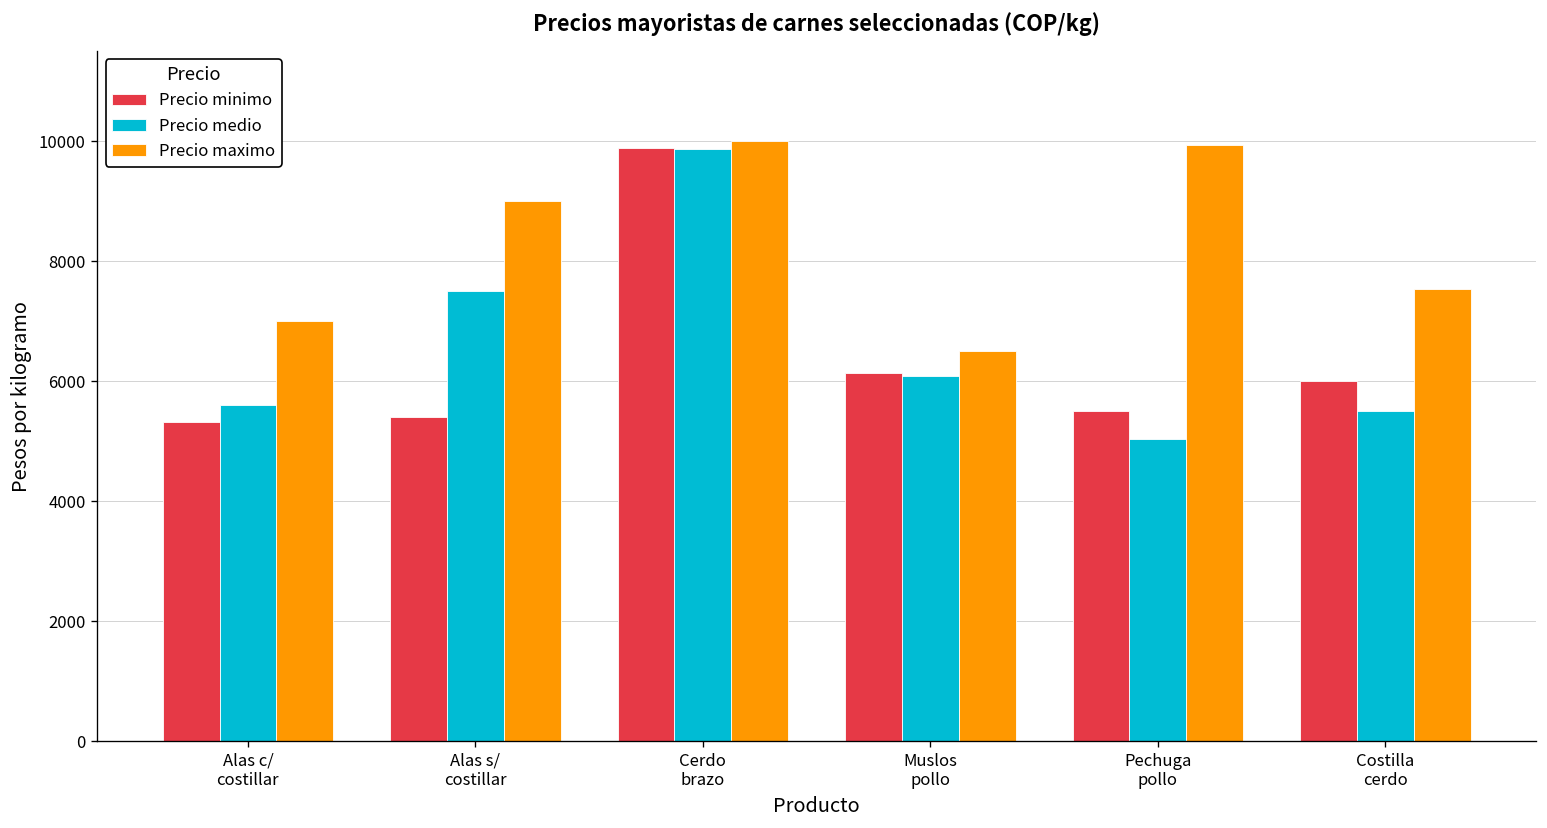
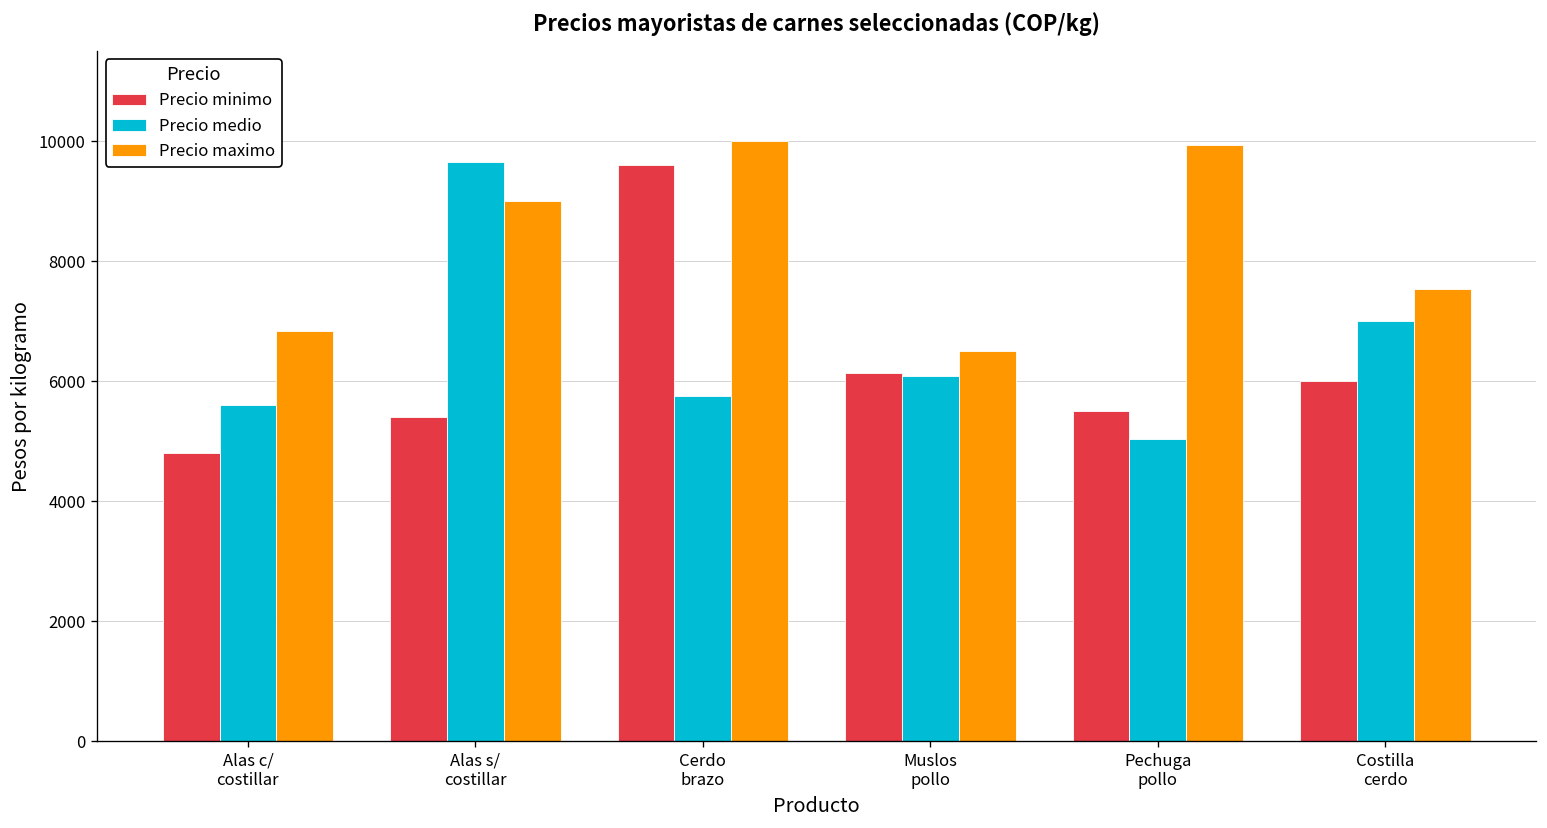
  {
    "Precio minimo": {
-     "Alas c/ costillar": 5300,
+     "Alas c/ costillar": 4800,
      "Alas s/ costillar": 5400,
-     "Cerdo brazo": 9900,
+     "Cerdo brazo": 9600,
      "Muslos pollo": 6100,
      "Pechuga pollo": 5500,
      "Costilla cerdo": 6000
    },
    "Precio medio": {
      "Alas c/ costillar": 5600,
-     "Alas s/ costillar": 7500,
-     "Cerdo brazo": 9900,
+     "Alas s/ costillar": 9700,
+     "Cerdo brazo": 5800,
      "Muslos pollo": 6100,
      "Pechuga pollo": 5000,
-     "Costilla cerdo": 5500
+     "Costilla cerdo": 7000
    },
    "Precio maximo": {
-     "Alas c/ costillar": 7000,
+     "Alas c/ costillar": 6800,
      "Alas s/ costillar": 9000,
      "Cerdo brazo": 10000,
      "Muslos pollo": 6500,
      "Pechuga pollo": 9900,
      "Costilla cerdo": 7500
    }
  }
